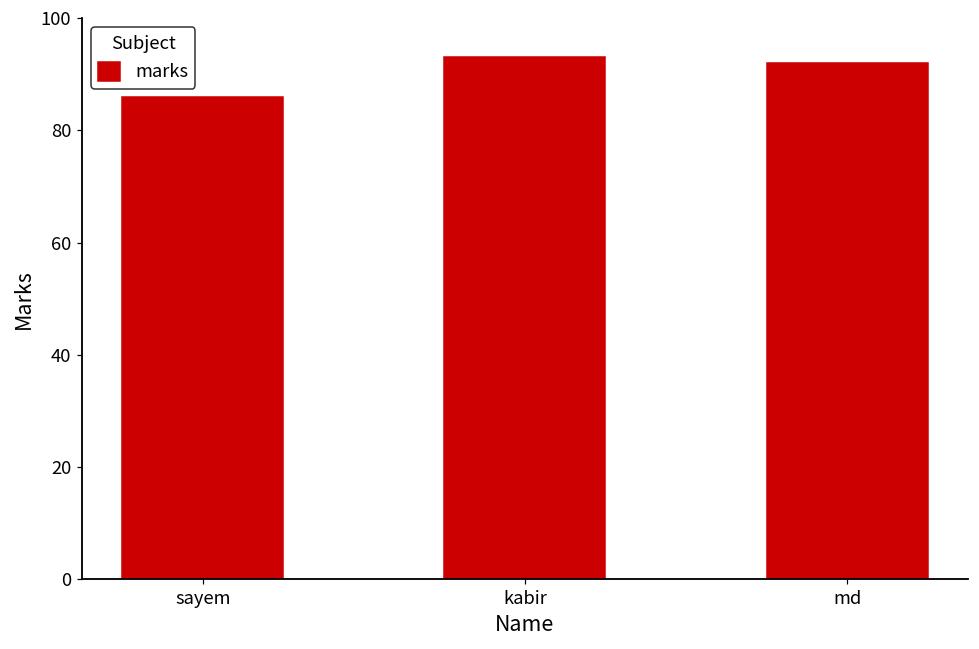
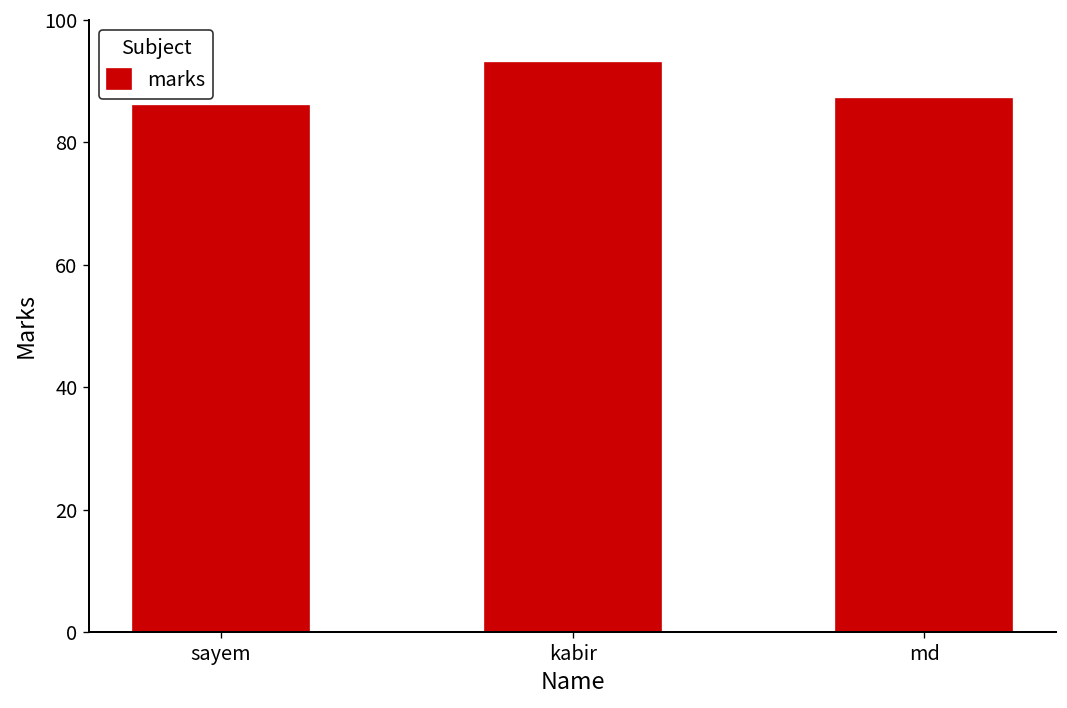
  {
    "sayem": 86,
    "kabir": 93,
-   "md": 92
+   "md": 87
  }
